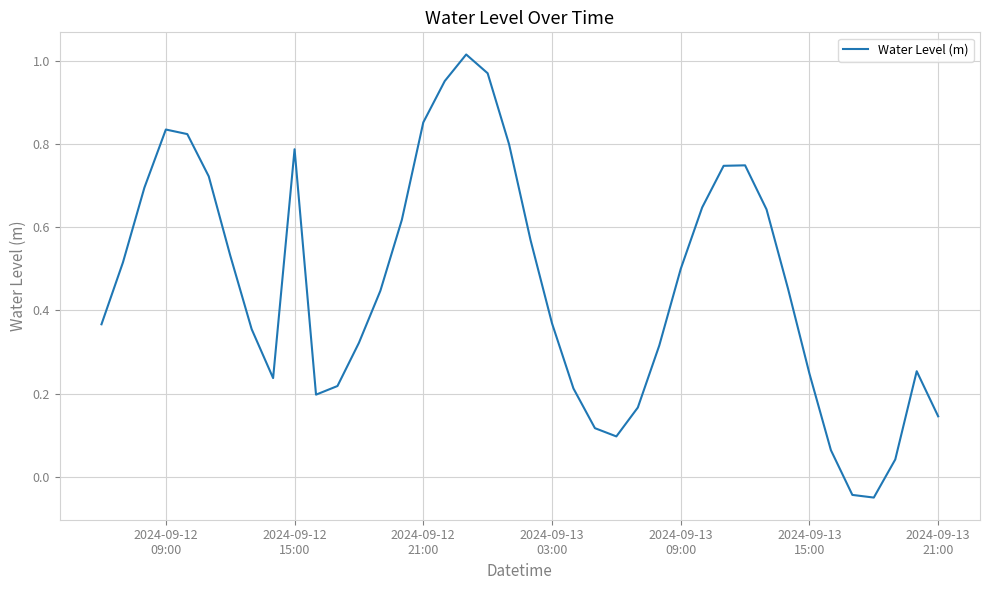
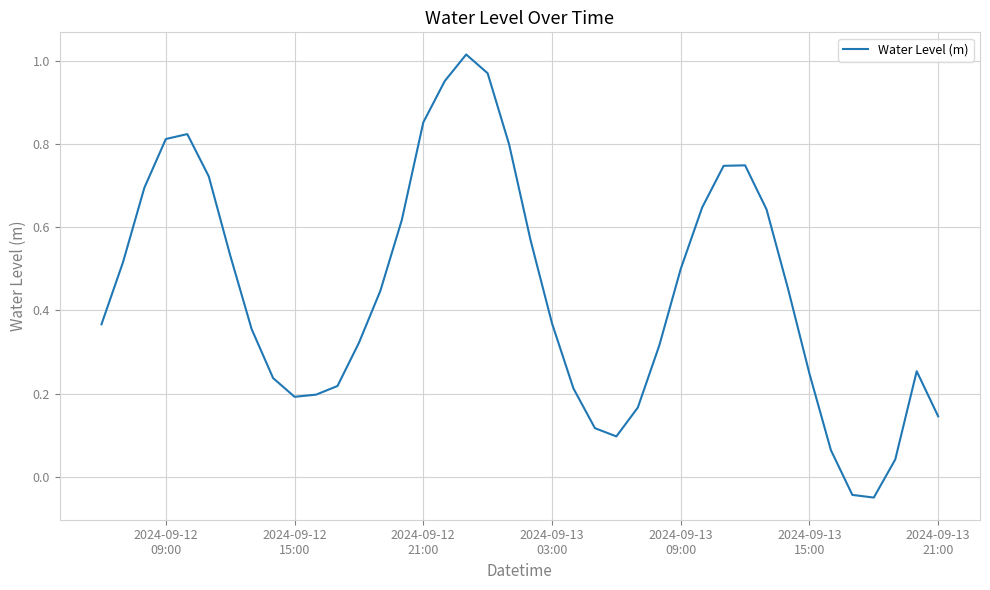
  {
-   "2024-09-12 09:00": 0.83,
-   "2024-09-12 15:00": 0.79,
+   "2024-09-12 09:00": 0.81,
+   "2024-09-12 15:00": 0.19,
    "2024-09-12 21:00": 0.85,
    "2024-09-13 03:00": 0.37,
    "2024-09-13 09:00": 0.50,
    "2024-09-13 15:00": 0.25,
    "2024-09-13 21:00": 0.15
  }
